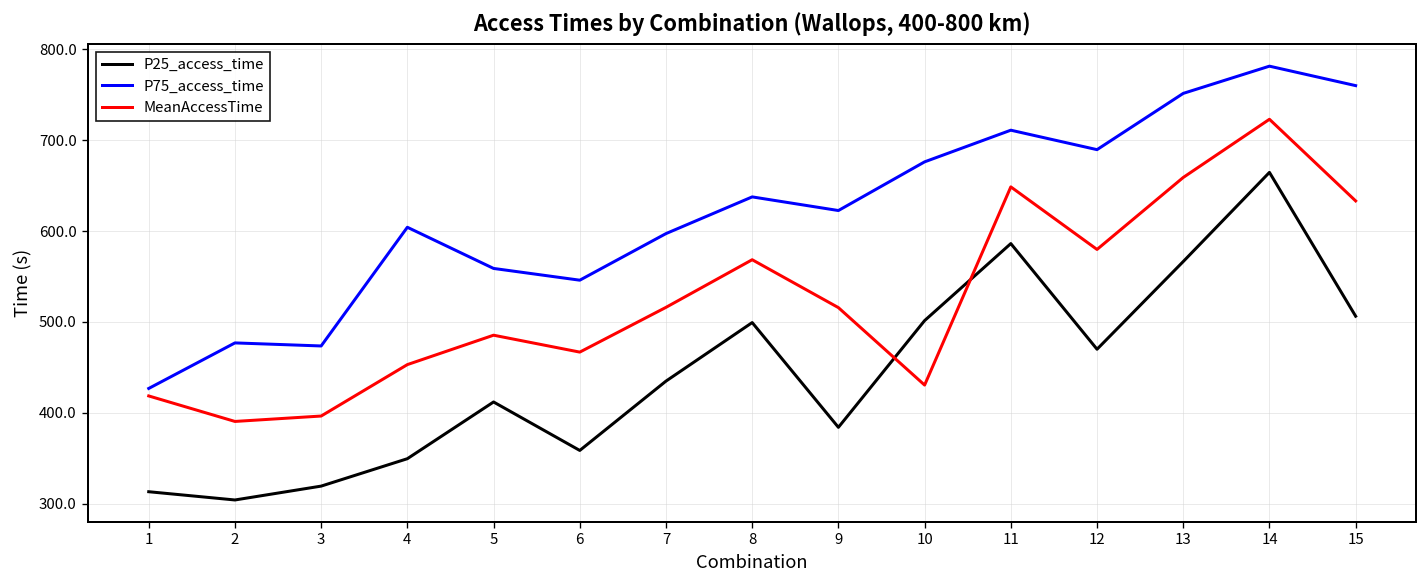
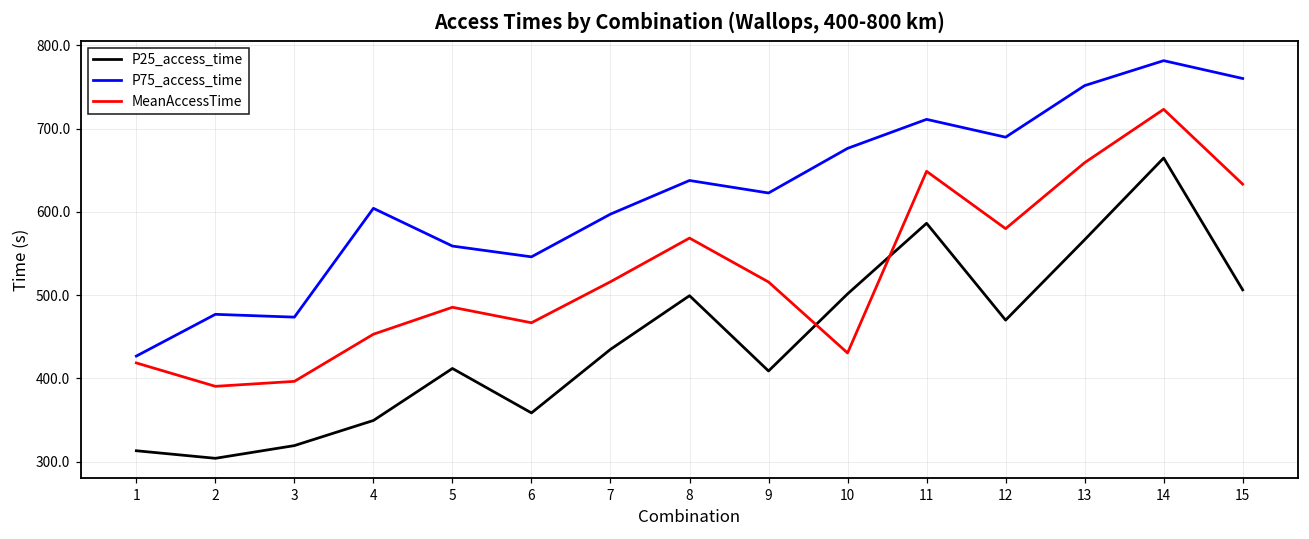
  {
    "P25_access_time": {
      "1": 310,
      "2": 300,
      "3": 320,
      "4": 350,
      "5": 410,
      "6": 360,
      "7": 430,
      "8": 500,
-     "9": 380,
+     "9": 410,
      "10": 500,
      "11": 590,
      "12": 470,
      "13": 570,
      "14": 660,
      "15": 510
    },
    "P75_access_time": {
      "1": 430,
      "2": 480,
      "3": 470,
      "4": 600,
      "5": 560,
      "6": 550,
      "7": 600,
      "8": 640,
      "9": 620,
      "10": 680,
      "11": 710,
      "12": 690,
      "13": 750,
      "14": 780,
      "15": 760
    },
    "MeanAccessTime": {
      "1": 420,
      "2": 390,
      "3": 400,
      "4": 450,
      "5": 490,
      "6": 470,
      "7": 520,
      "8": 570,
      "9": 520,
      "10": 430,
      "11": 650,
      "12": 580,
      "13": 660,
      "14": 720,
      "15": 630
    }
  }
